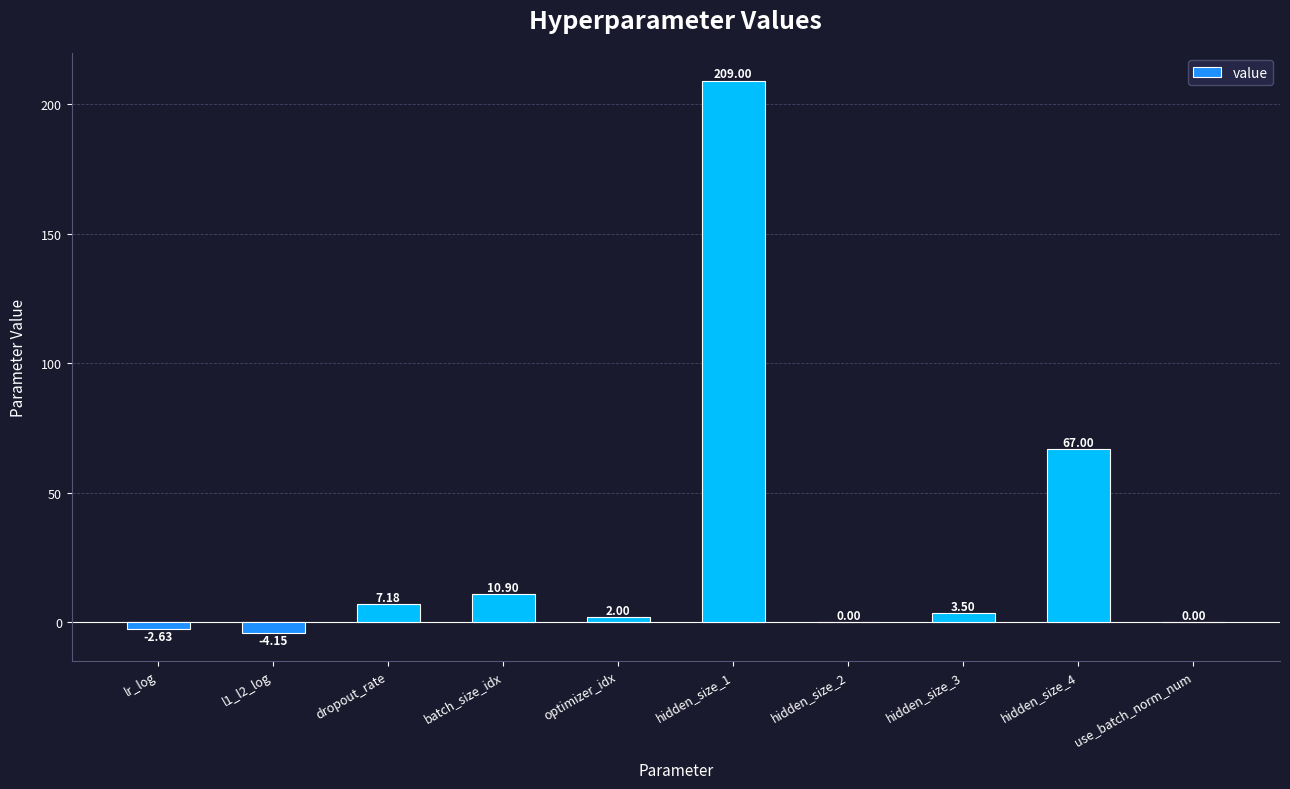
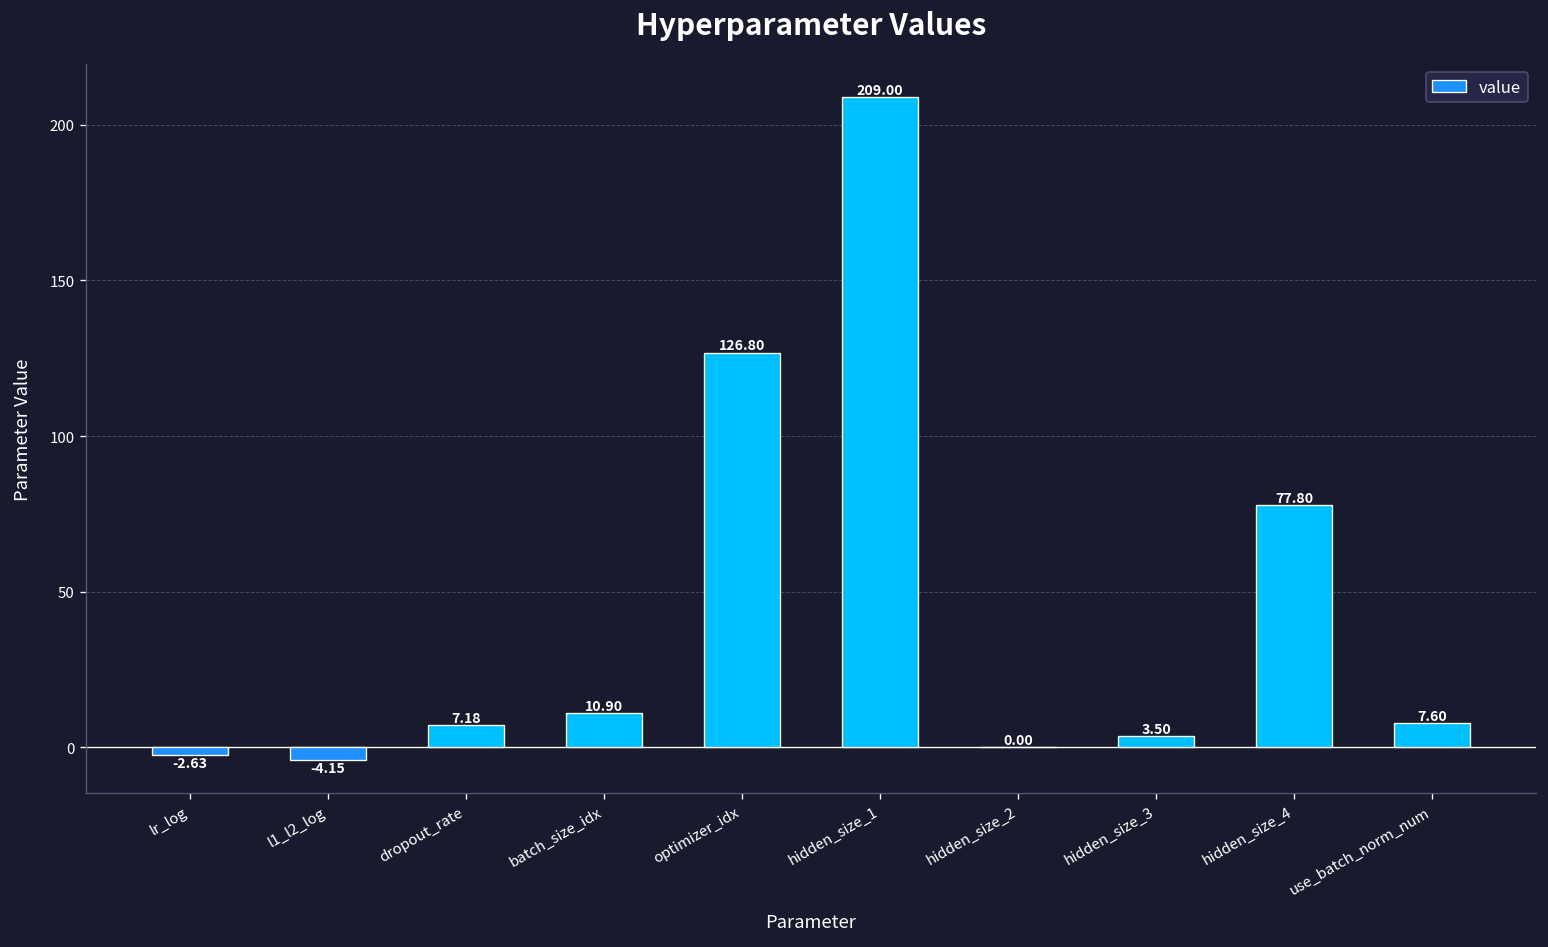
  {
    "lr_log": -2.63,
    "l1_l2_log": -4.15,
    "dropout_rate": 7.18,
    "batch_size_idx": 10.90,
-   "optimizer_idx": 2.00,
+   "optimizer_idx": 126.80,
    "hidden_size_1": 209.00,
    "hidden_size_2": 0.00,
    "hidden_size_3": 3.50,
-   "hidden_size_4": 67.00,
-   "use_batch_norm_num": 0.00
+   "hidden_size_4": 77.80,
+   "use_batch_norm_num": 7.60
  }
